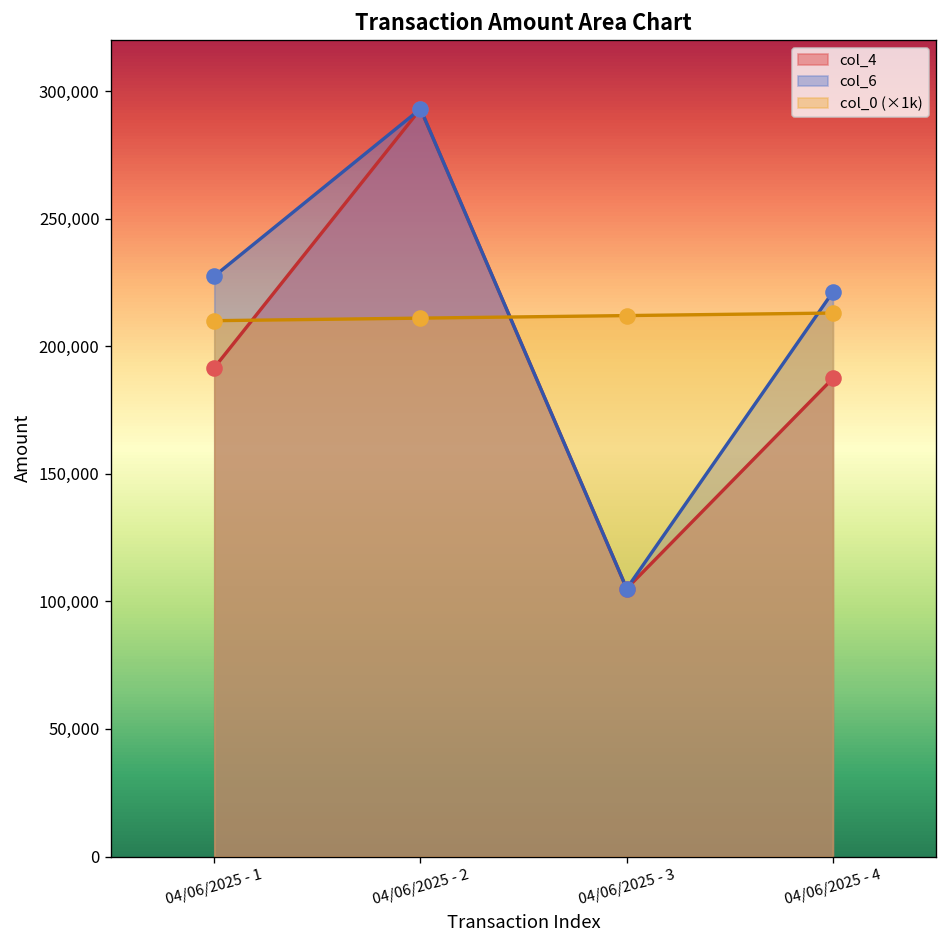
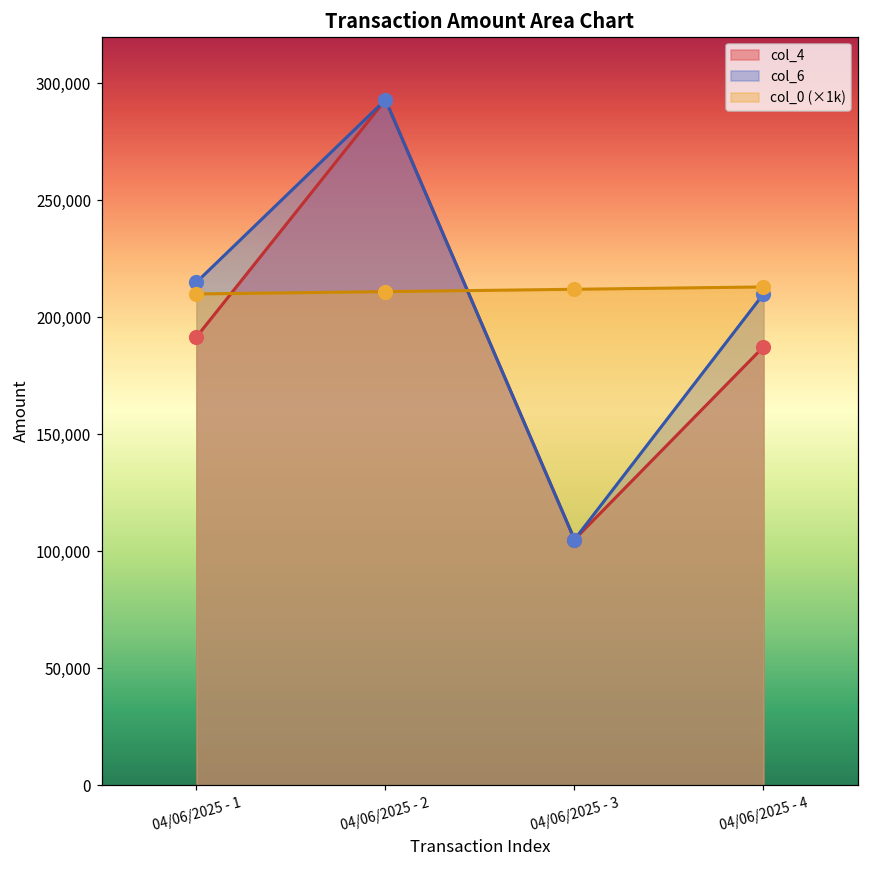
  {
    "col_4": {
      "04/06/2025 - 1": "192,000",
      "04/06/2025 - 4": "187,000"
    },
    "col_6": {
-     "04/06/2025 - 1": "227,000",
-     "04/06/2025 - 4": "221,000"
+     "04/06/2025 - 1": "215,000",
+     "04/06/2025 - 4": "210,000"
    },
    "col_0 (×1k)": {
      "04/06/2025 - 1": "210,000",
      "04/06/2025 - 2": "211,000",
      "04/06/2025 - 3": "212,000",
      "04/06/2025 - 4": "213,000"
    }
  }
